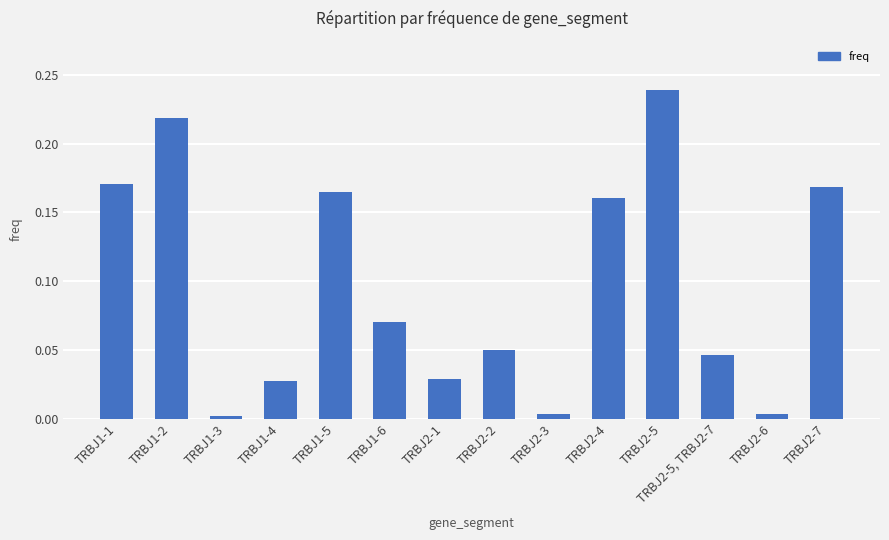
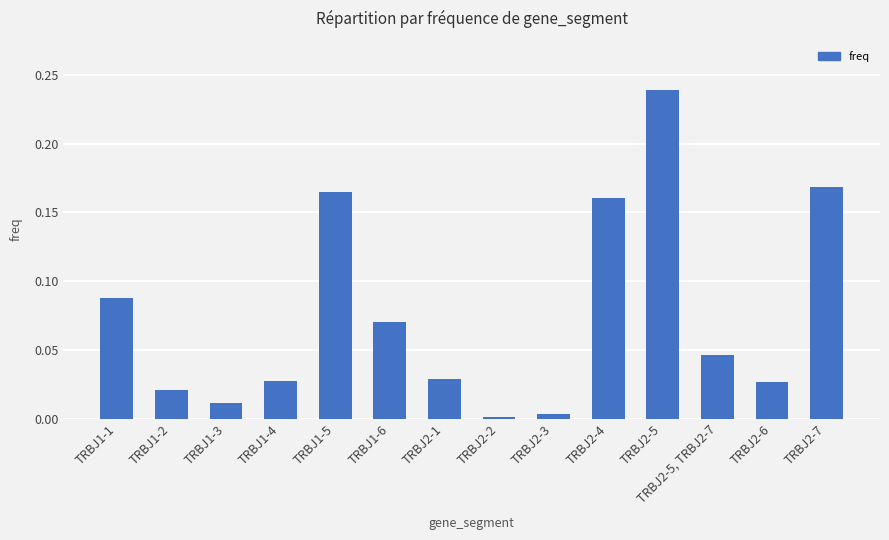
  {
-   "TRBJ1-1": 0.171,
-   "TRBJ1-2": 0.219,
-   "TRBJ1-3": 0.002,
+   "TRBJ1-1": 0.088,
+   "TRBJ1-2": 0.021,
+   "TRBJ1-3": 0.011,
    "TRBJ1-4": 0.027,
    "TRBJ1-5": 0.165,
    "TRBJ1-6": 0.070,
    "TRBJ2-1": 0.029,
-   "TRBJ2-2": 0.050,
+   "TRBJ2-2": 0.001,
    "TRBJ2-3": 0.003,
    "TRBJ2-4": 0.161,
    "TRBJ2-5": 0.239,
    "TRBJ2-5, TRBJ2-7": 0.046,
-   "TRBJ2-6": 0.004,
+   "TRBJ2-6": 0.027,
    "TRBJ2-7": 0.169
  }
